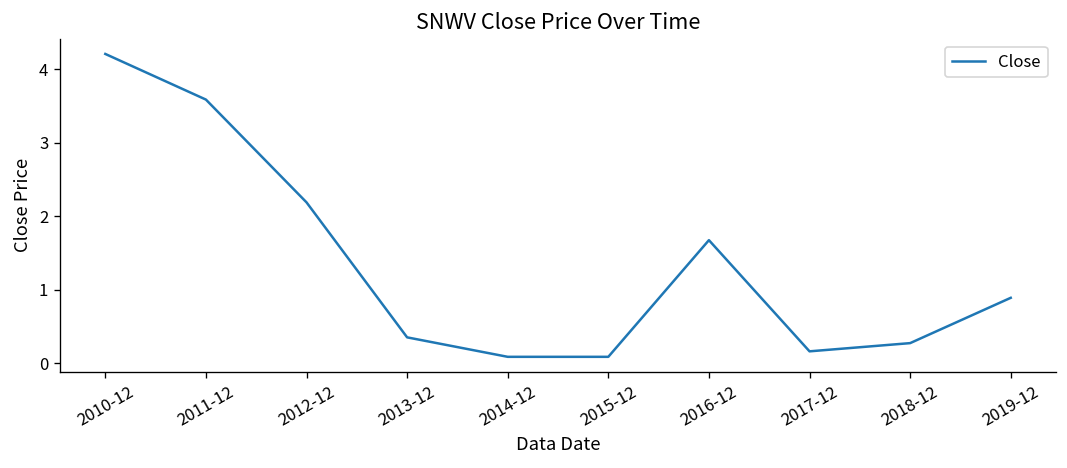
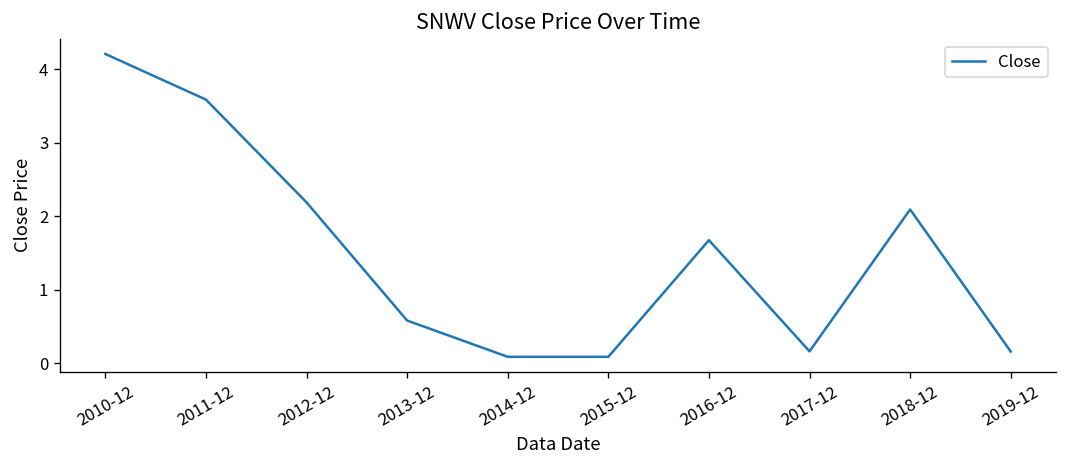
  {
    "2010-12": 4.2,
    "2011-12": 3.6,
    "2012-12": 2.2,
-   "2013-12": 0.4,
+   "2013-12": 0.6,
    "2014-12": 0.1,
    "2015-12": 0.1,
    "2016-12": 1.7,
    "2017-12": 0.2,
-   "2018-12": 0.3,
-   "2019-12": 0.9
+   "2018-12": 2.1,
+   "2019-12": 0.2
  }
